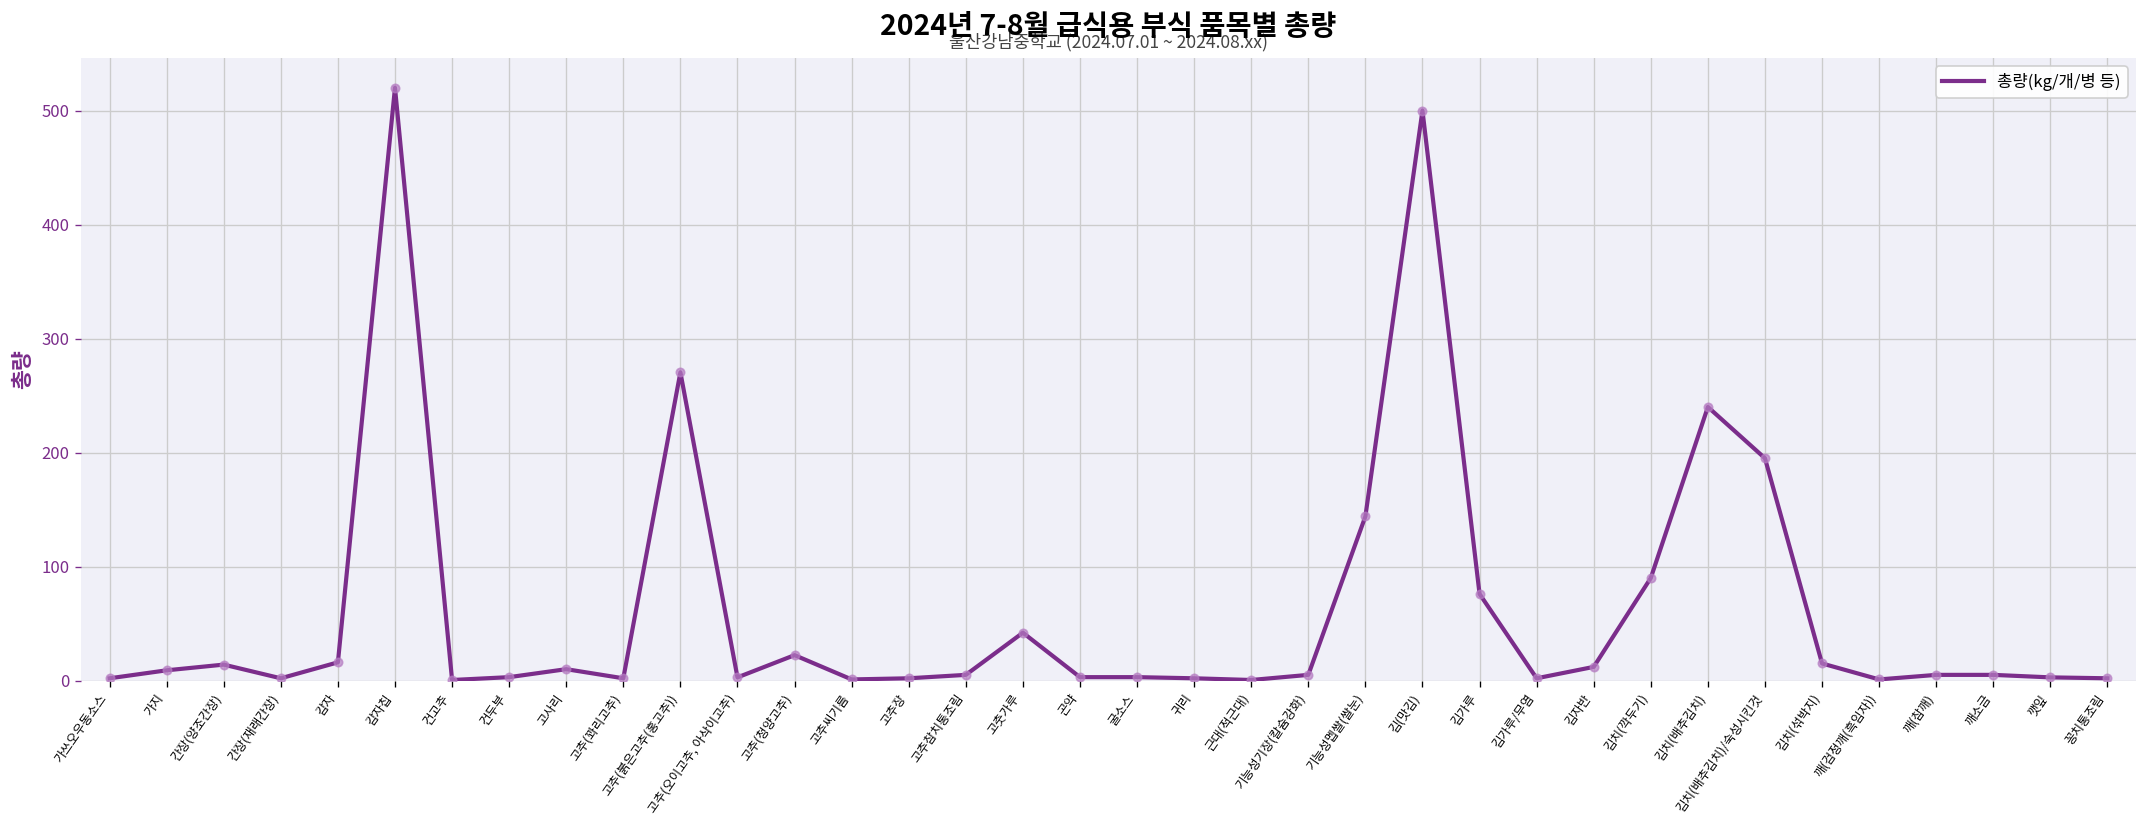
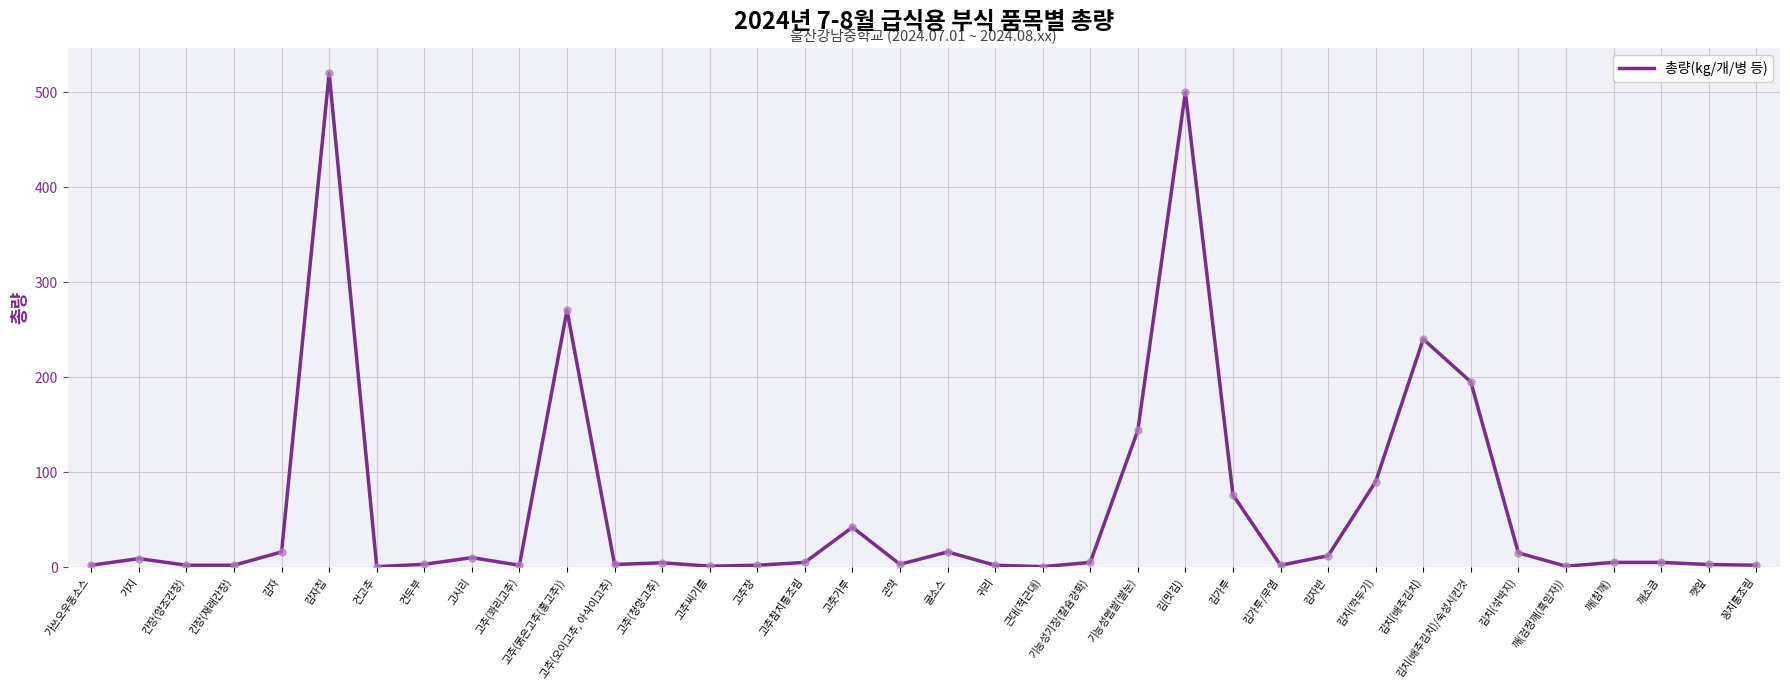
  {
    "가쓰오우동소스": 0,
    "가지": 10,
-   "간장(양조간장)": 10,
+   "간장(양조간장)": 0,
    "간장(재래간장)": 0,
    "감자": 20,
    "감자칩": 520,
    "건고추": 0,
    "건두부": 0,
    "고사리": 10,
    "고추(꽈리고추)": 0,
    "고추(붉은고추(홍고추))": 270,
    "고추(오이고추, 아삭이고추)": 0,
-   "고추(청양고추)": 20,
+   "고추(청양고추)": 0,
    "고추씨기름": 0,
    "고추장": 0,
    "고추참치통조림": 10,
    "고춧가루": 40,
    "곤약": 0,
-   "굴소스": 0,
+   "굴소스": 20,
    "귀리": 0,
    "근대(적근대)": 0,
    "기능성기장(칼슘강화)": 10,
    "기능성멥쌀(쌀눈)": 140,
    "김(맛김)": 500,
    "김가루": 80,
    "김가루/무염": 0,
    "김자반": 10,
    "김치(깍두기)": 90,
    "김치(배추김치)": 240,
    "김치(배추김치)/숙성시킨것": 200,
    "김치(섞박지)": 20,
    "깨(검정깨(흑임자))": 0,
    "깨(참깨)": 10,
    "깨소금": 10,
    "깻잎": 0,
    "꽁치통조림": 0
  }
